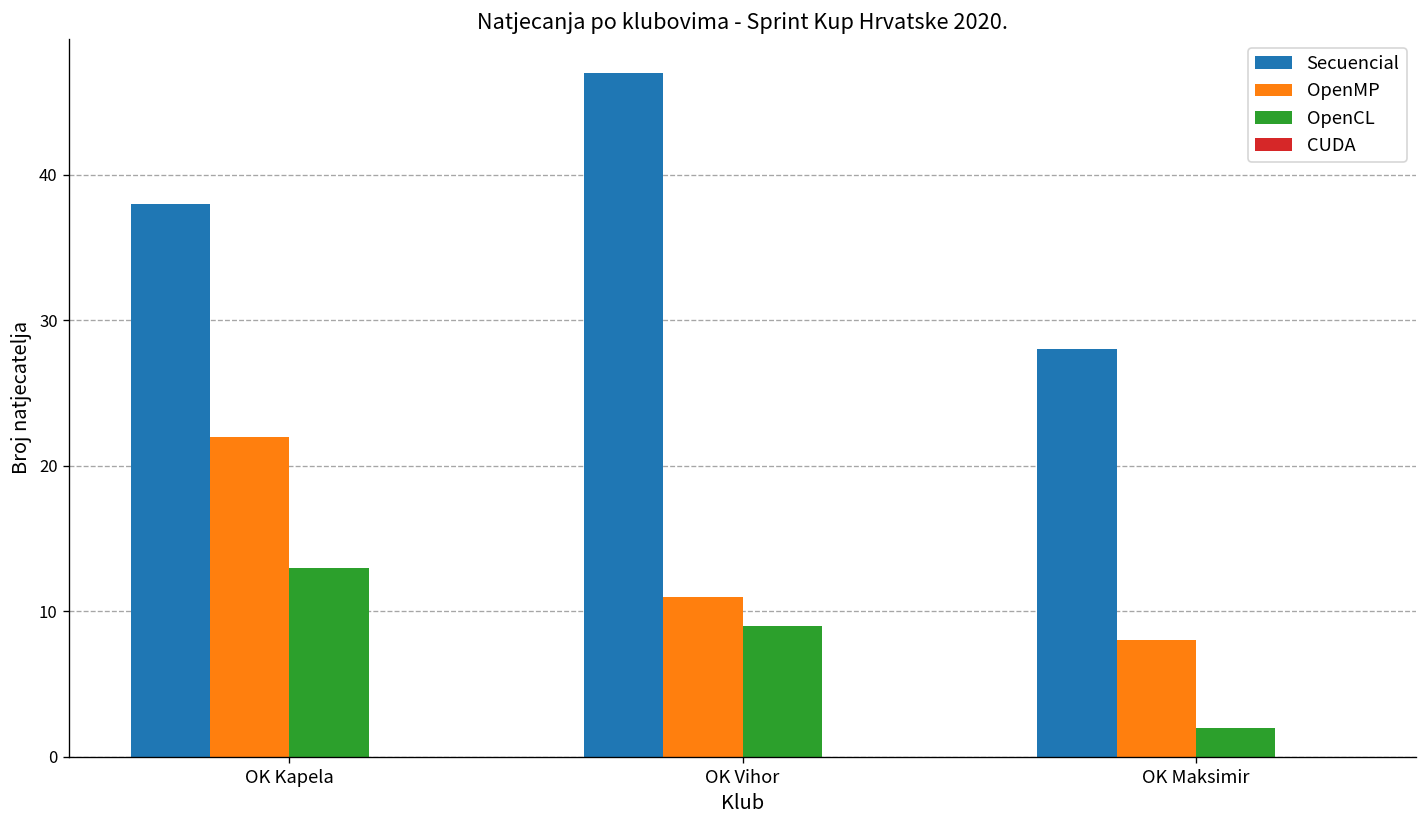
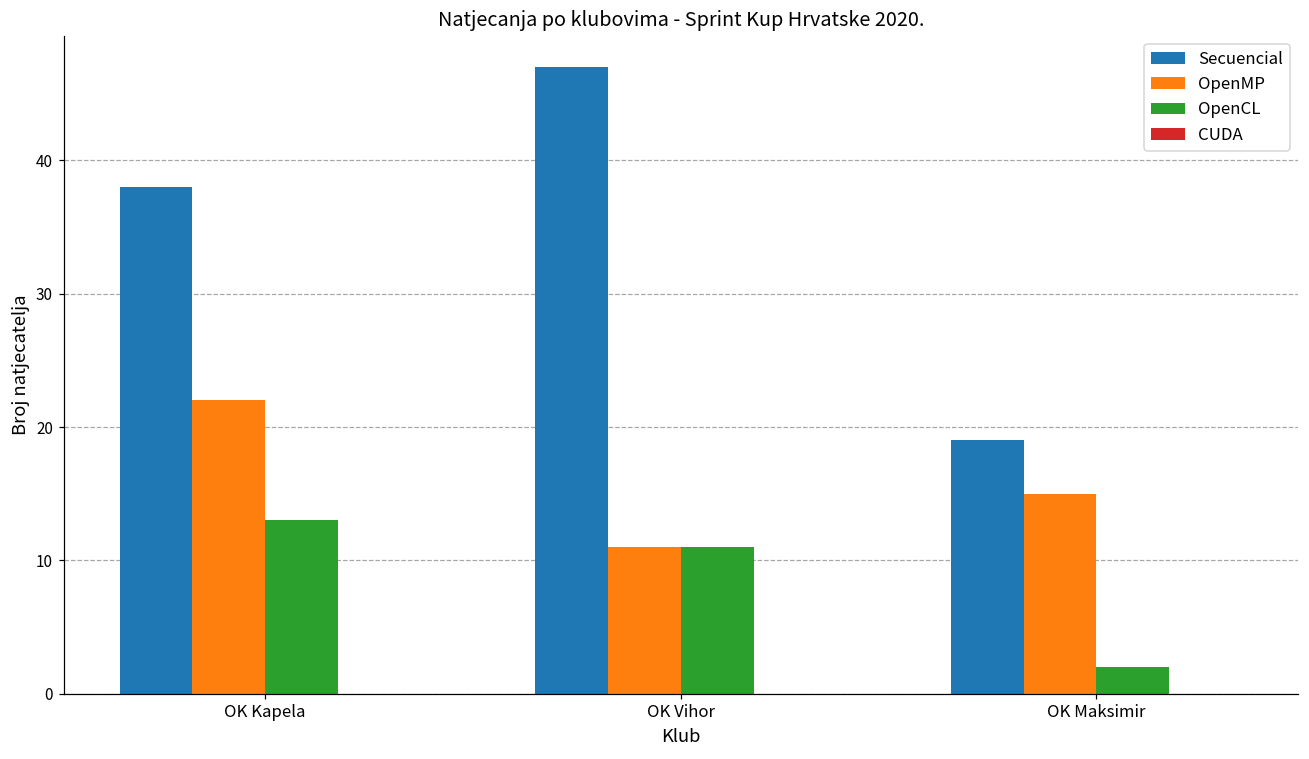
  {
    "Secuencial": {
      "OK Kapela": 38,
      "OK Vihor": 47,
-     "OK Maksimir": 28
+     "OK Maksimir": 19
    },
    "OpenMP": {
      "OK Kapela": 22,
      "OK Vihor": 11,
-     "OK Maksimir": 8
+     "OK Maksimir": 15
    },
    "OpenCL": {
      "OK Kapela": 13,
-     "OK Vihor": 9,
+     "OK Vihor": 11,
      "OK Maksimir": 2
    },
    "CUDA": {
      "OK Kapela": 0,
      "OK Vihor": 0,
      "OK Maksimir": 0
    }
  }
